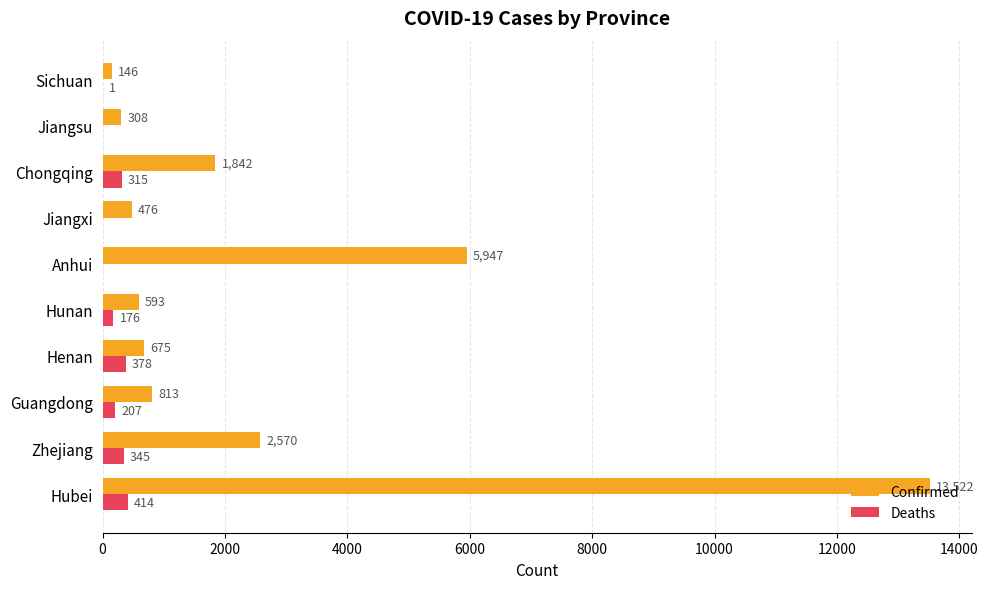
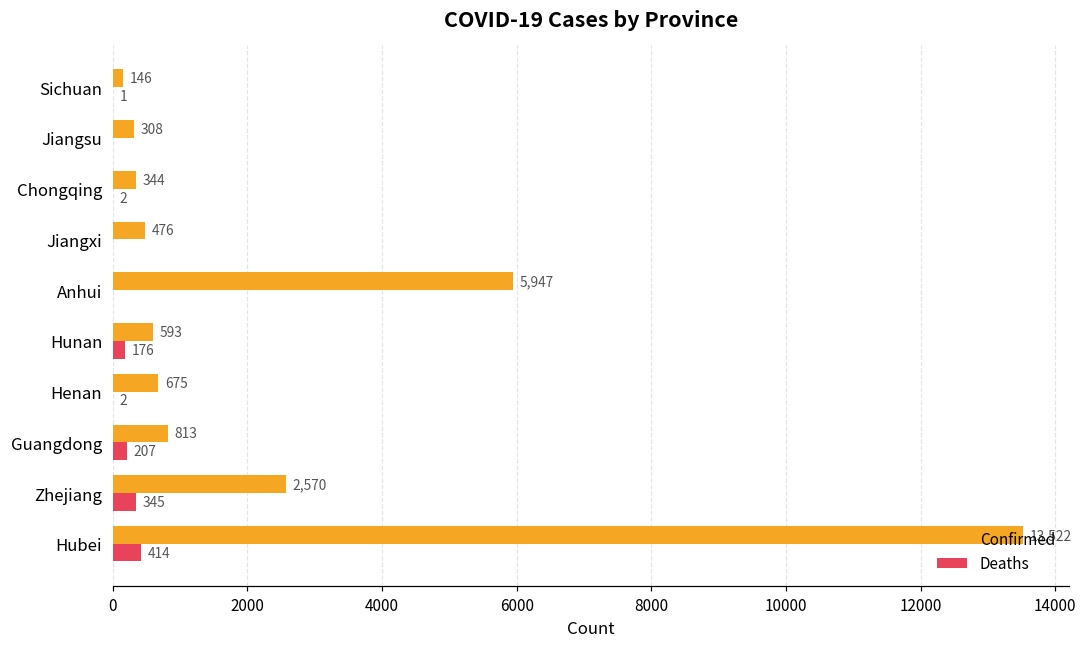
  {
    "Confirmed": {
      "Sichuan": "146",
      "Jiangsu": "308",
-     "Chongqing": "1,842",
+     "Chongqing": "344",
      "Jiangxi": "476",
      "Anhui": "5,947",
      "Hunan": "593",
      "Henan": "675",
      "Guangdong": "813",
      "Zhejiang": "2,570",
      "Hubei": "13,522"
    },
    "Deaths": {
      "Sichuan": "1",
-     "Chongqing": "315",
+     "Chongqing": "2",
      "Hunan": "176",
-     "Henan": "378",
+     "Henan": "2",
      "Guangdong": "207",
      "Zhejiang": "345",
      "Hubei": "414"
    }
  }
